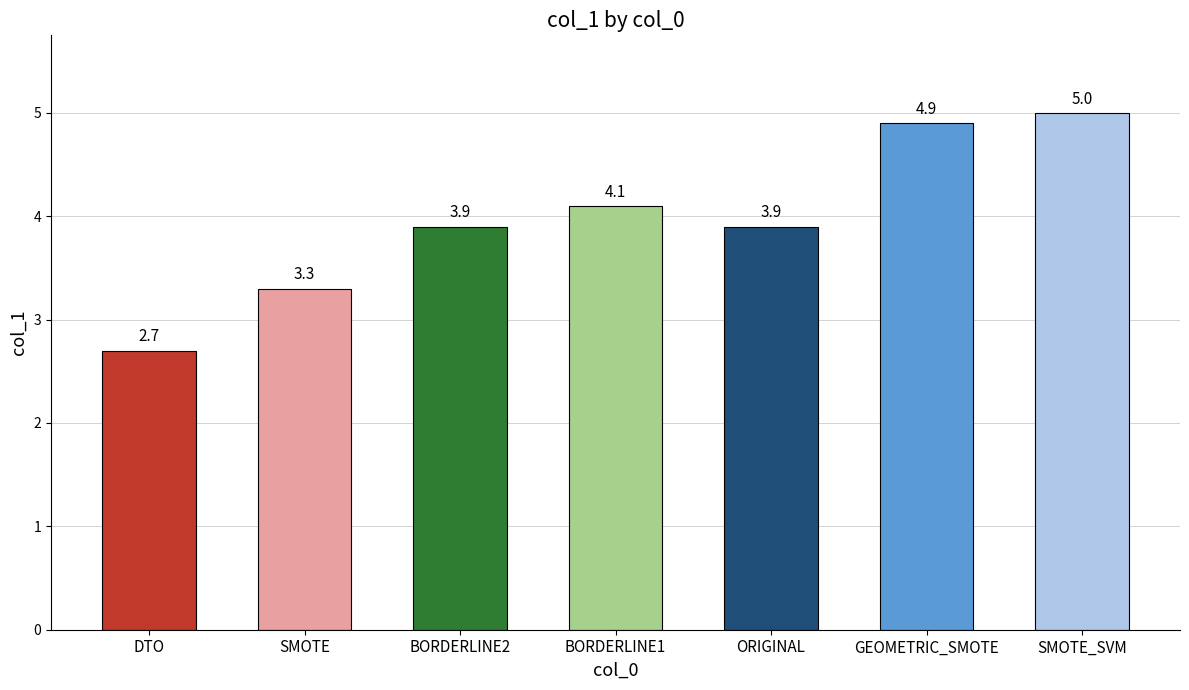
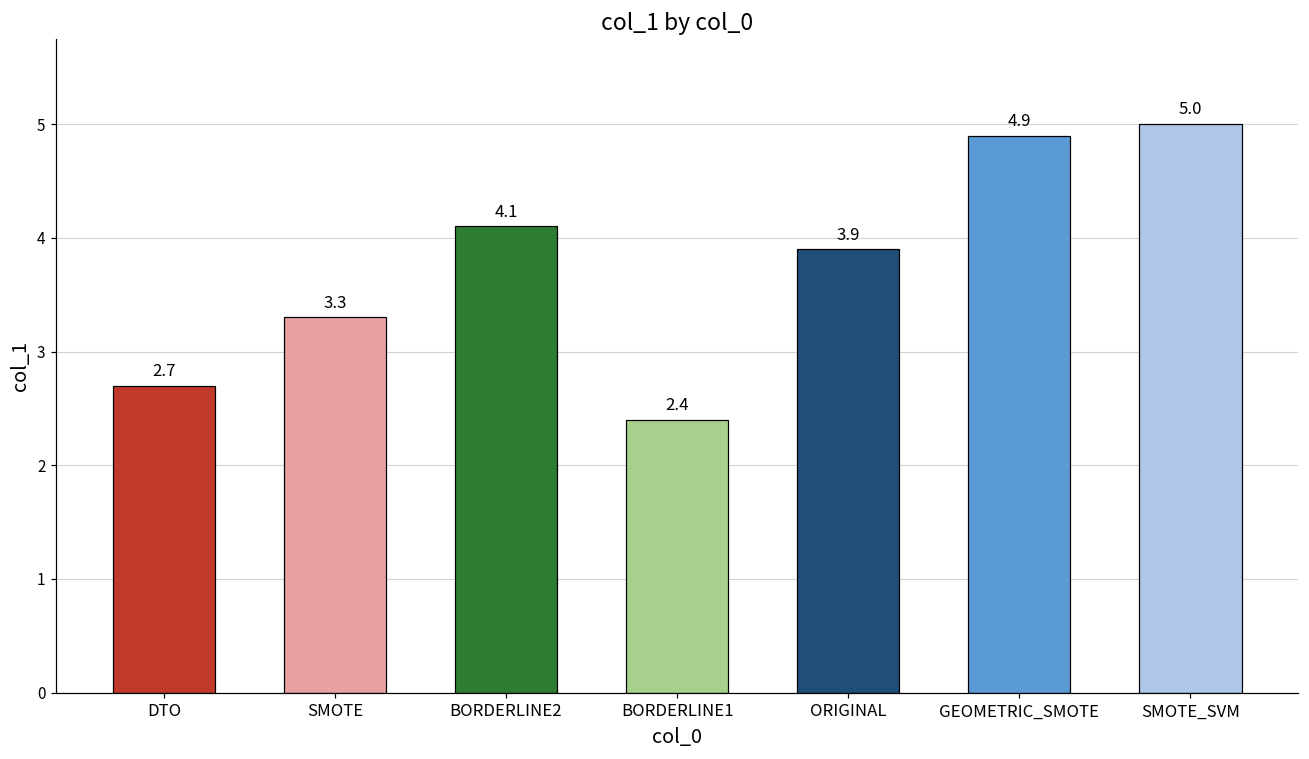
  {
    "DTO": 2.7,
    "SMOTE": 3.3,
-   "BORDERLINE2": 3.9,
-   "BORDERLINE1": 4.1,
+   "BORDERLINE2": 4.1,
+   "BORDERLINE1": 2.4,
    "ORIGINAL": 3.9,
    "GEOMETRIC_SMOTE": 4.9,
    "SMOTE_SVM": 5.0
  }
